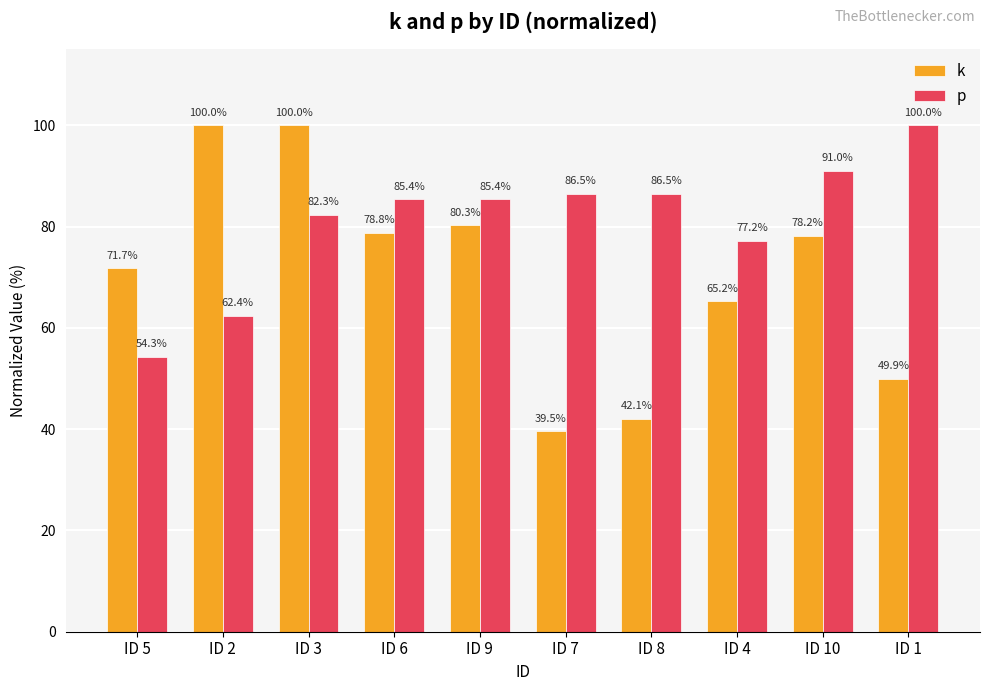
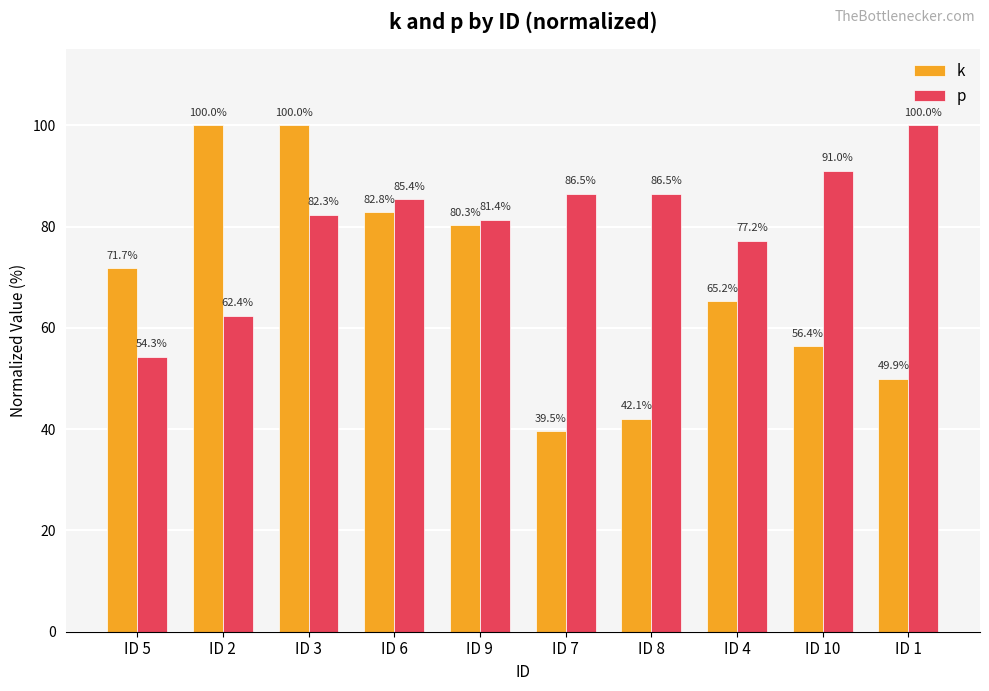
  {
    "k": {
      "ID 5": "71.7%",
      "ID 2": "100.0%",
      "ID 3": "100.0%",
-     "ID 6": "78.8%",
+     "ID 6": "82.8%",
      "ID 9": "80.3%",
      "ID 7": "39.5%",
      "ID 8": "42.1%",
      "ID 4": "65.2%",
-     "ID 10": "78.2%",
+     "ID 10": "56.4%",
      "ID 1": "49.9%"
    },
    "p": {
      "ID 5": "54.3%",
      "ID 2": "62.4%",
      "ID 3": "82.3%",
      "ID 6": "85.4%",
-     "ID 9": "85.4%",
+     "ID 9": "81.4%",
      "ID 7": "86.5%",
      "ID 8": "86.5%",
      "ID 4": "77.2%",
      "ID 10": "91.0%",
      "ID 1": "100.0%"
    }
  }
